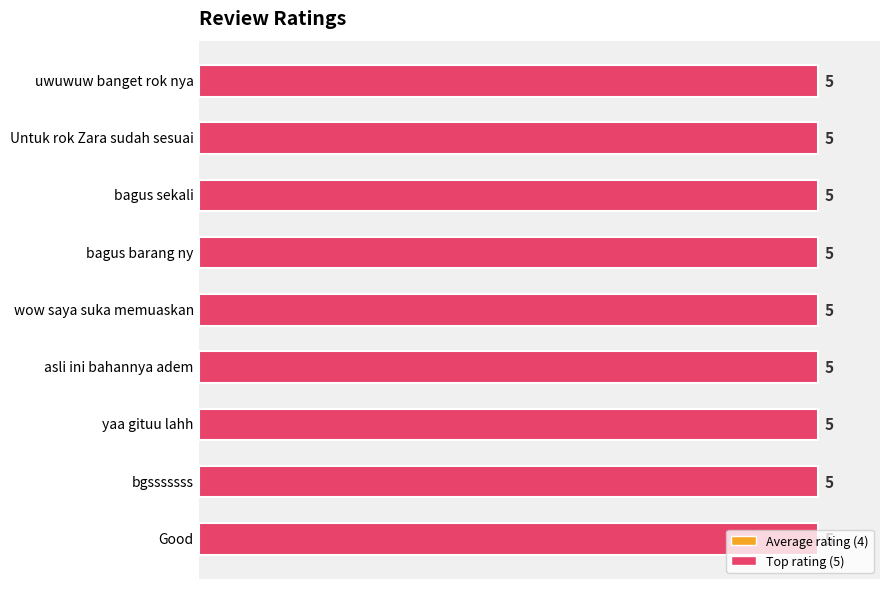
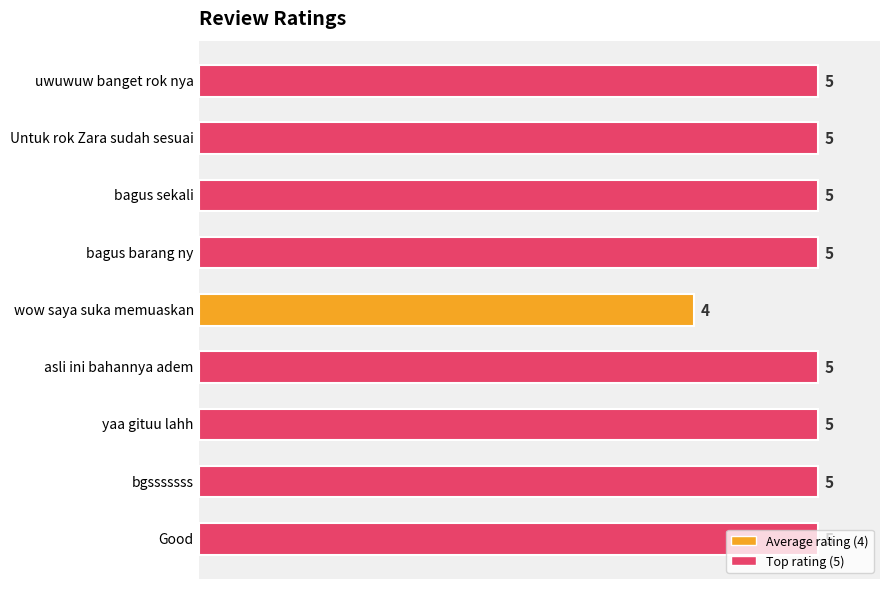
  {
    "uwuwuw banget rok nya": 5,
    "Untuk rok Zara sudah sesuai": 5,
    "bagus sekali": 5,
    "bagus barang ny": 5,
-   "wow saya suka memuaskan": 5,
+   "wow saya suka memuaskan": 4,
    "asli ini bahannya adem": 5,
    "yaa gituu lahh": 5,
    "bgsssssss": 5
  }
